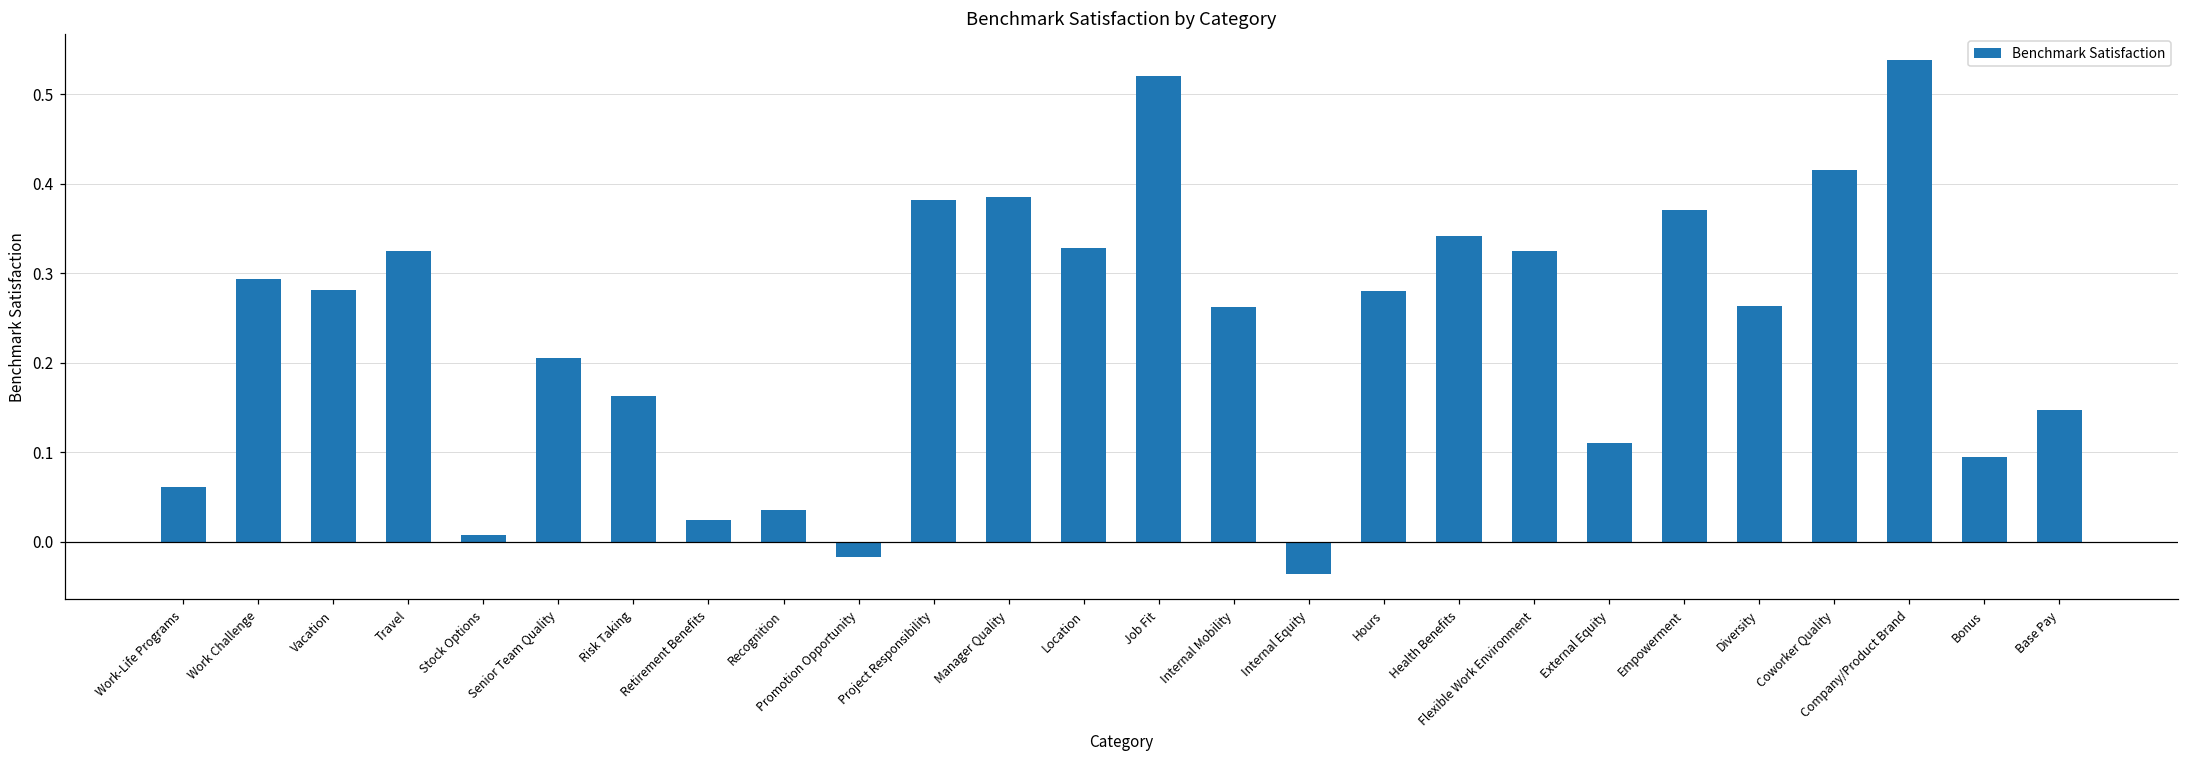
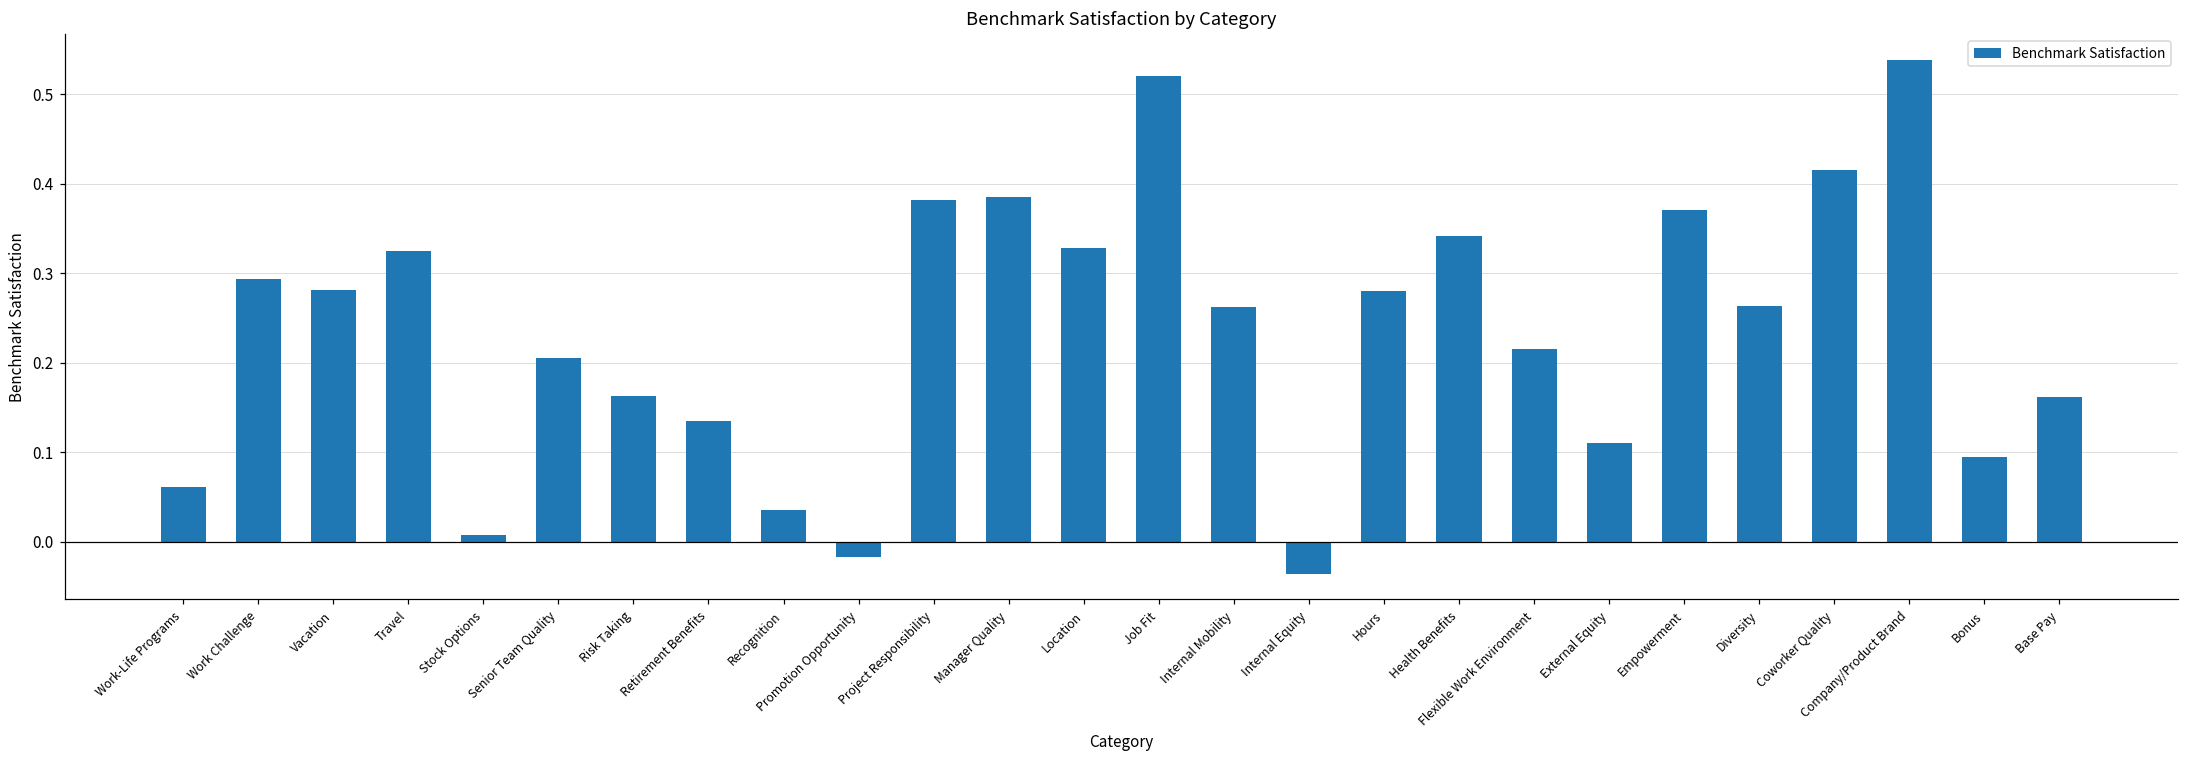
  {
    "Work-Life Programs": 0.06,
    "Work Challenge": 0.29,
    "Vacation": 0.28,
    "Travel": 0.32,
    "Stock Options": 0.01,
    "Senior Team Quality": 0.21,
    "Risk Taking": 0.16,
-   "Retirement Benefits": 0.02,
+   "Retirement Benefits": 0.14,
    "Recognition": 0.04,
    "Promotion Opportunity": -0.02,
    "Project Responsibility": 0.38,
    "Manager Quality": 0.39,
    "Location": 0.33,
    "Job Fit": 0.52,
    "Internal Mobility": 0.26,
    "Internal Equity": -0.04,
    "Hours": 0.28,
    "Health Benefits": 0.34,
-   "Flexible Work Environment": 0.32,
+   "Flexible Work Environment": 0.22,
    "External Equity": 0.11,
    "Empowerment": 0.37,
    "Diversity": 0.26,
    "Coworker Quality": 0.42,
    "Company/Product Brand": 0.54,
    "Bonus": 0.09,
-   "Base Pay": 0.15
+   "Base Pay": 0.16
  }
